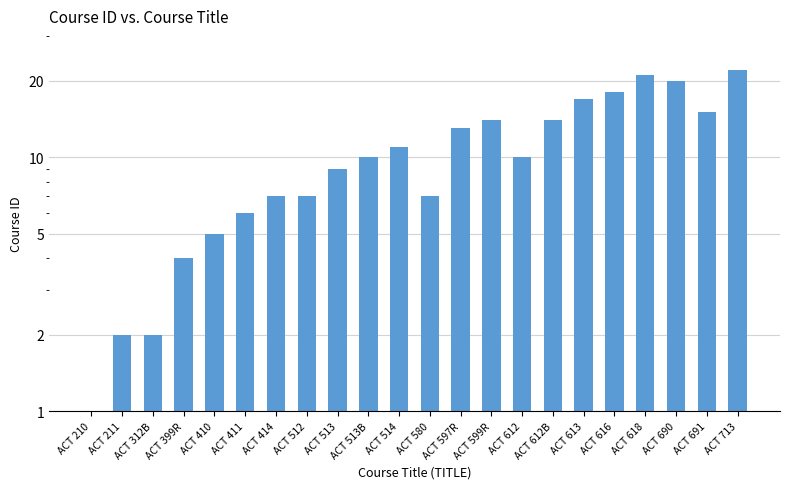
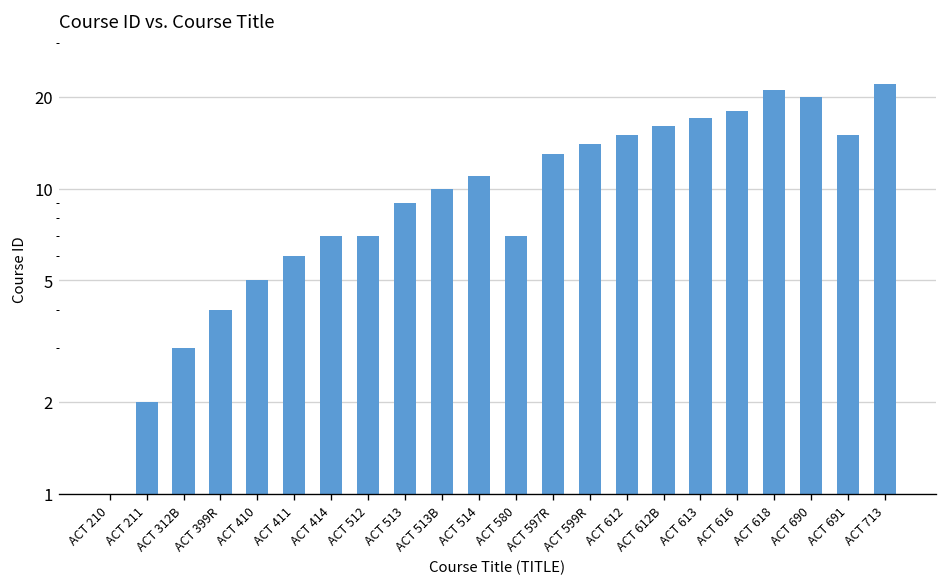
  {
    "ACT 210": 1,
    "ACT 211": 2,
-   "ACT 312B": 2,
+   "ACT 312B": 3,
    "ACT 399R": 4,
    "ACT 410": 5,
    "ACT 411": 6,
    "ACT 414": 7,
    "ACT 512": 7,
    "ACT 513": 9,
    "ACT 513B": 10,
    "ACT 514": 11,
    "ACT 580": 7,
    "ACT 597R": 13,
    "ACT 599R": 14,
-   "ACT 612": 10,
-   "ACT 612B": 14,
+   "ACT 612": 15,
+   "ACT 612B": 16,
    "ACT 613": 17,
    "ACT 616": 18,
    "ACT 618": 21,
    "ACT 690": 20,
    "ACT 691": 15,
    "ACT 713": 22
  }
